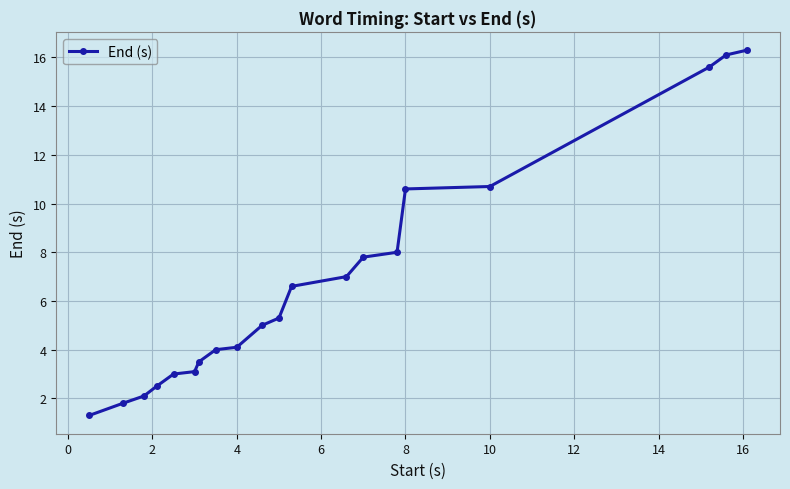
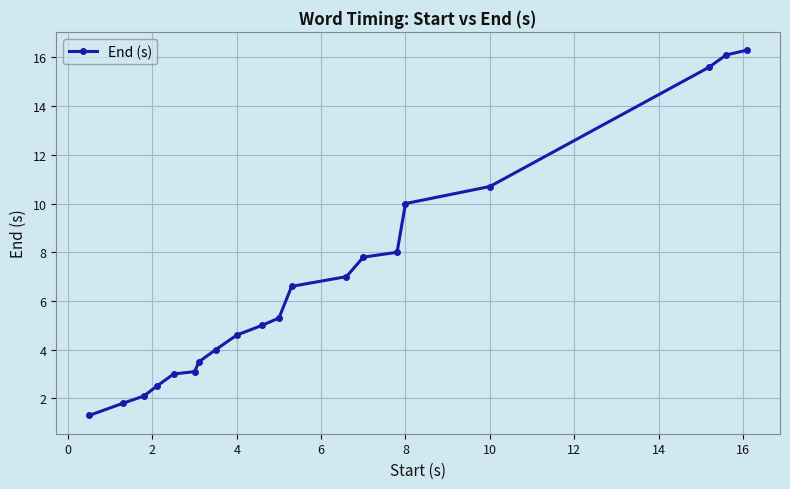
  {
-   "4": 4.1,
-   "8": 10.6,
+   "4": 4.6,
+   "8": 10.0,
    "10": 10.7
  }
